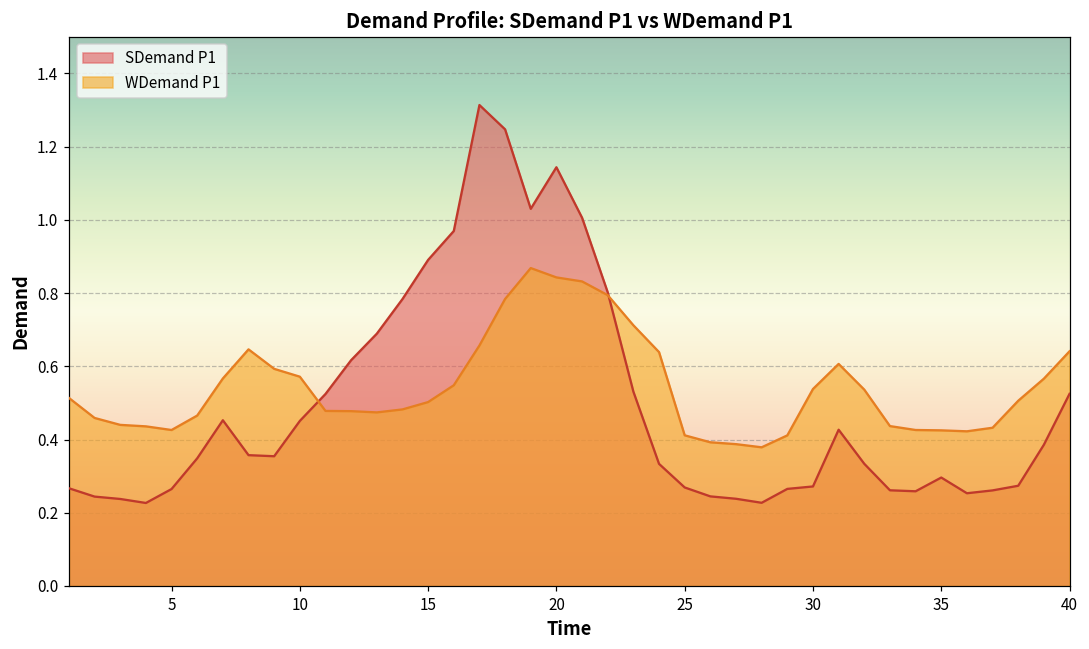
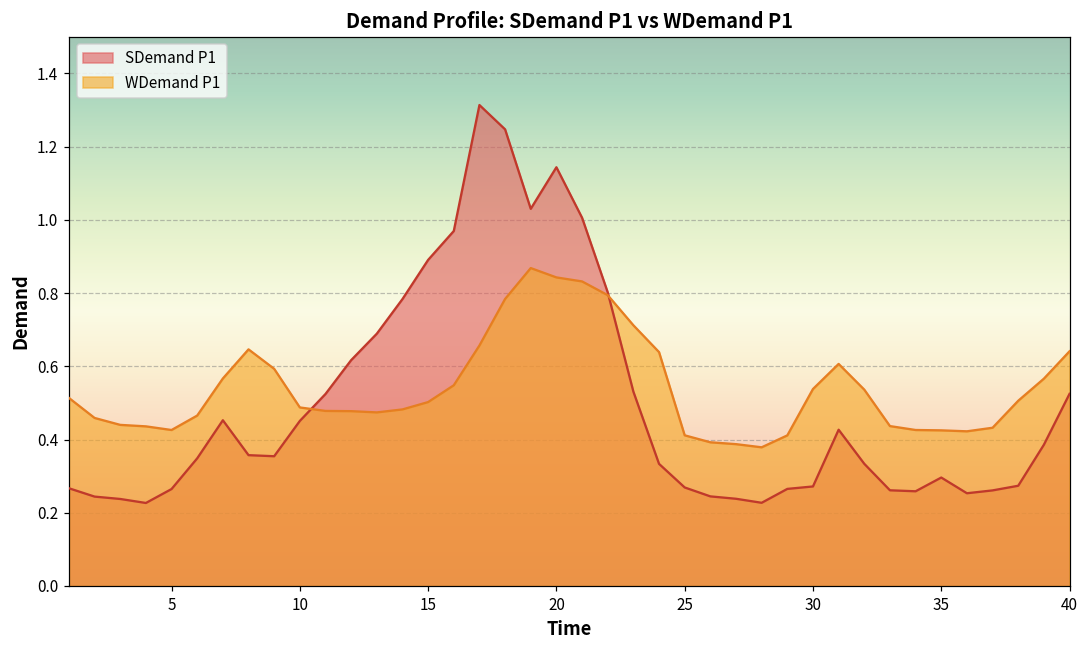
  {
    "SDemand P1": {
      "5": 0.26,
      "10": 0.45,
      "15": 0.89,
      "20": 1.14,
      "25": 0.27,
      "30": 0.27,
      "35": 0.30,
      "40": 0.52
    },
    "WDemand P1": {
      "5": 0.43,
-     "10": 0.57,
+     "10": 0.49,
      "15": 0.50,
      "20": 0.84,
      "25": 0.41,
      "30": 0.54,
      "35": 0.43,
      "40": 0.64
    }
  }
